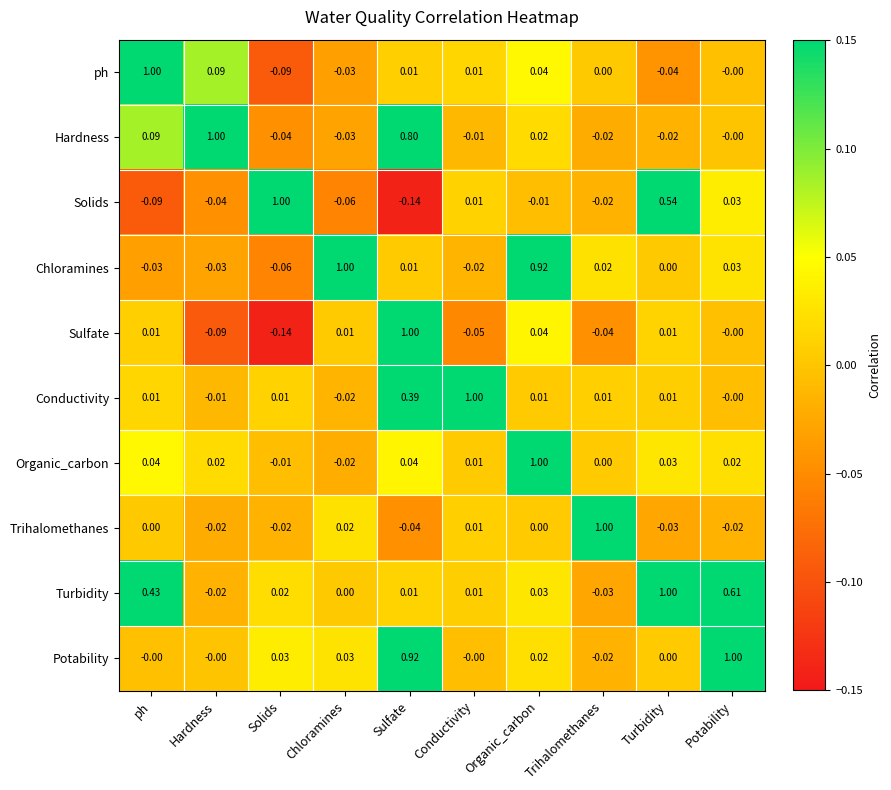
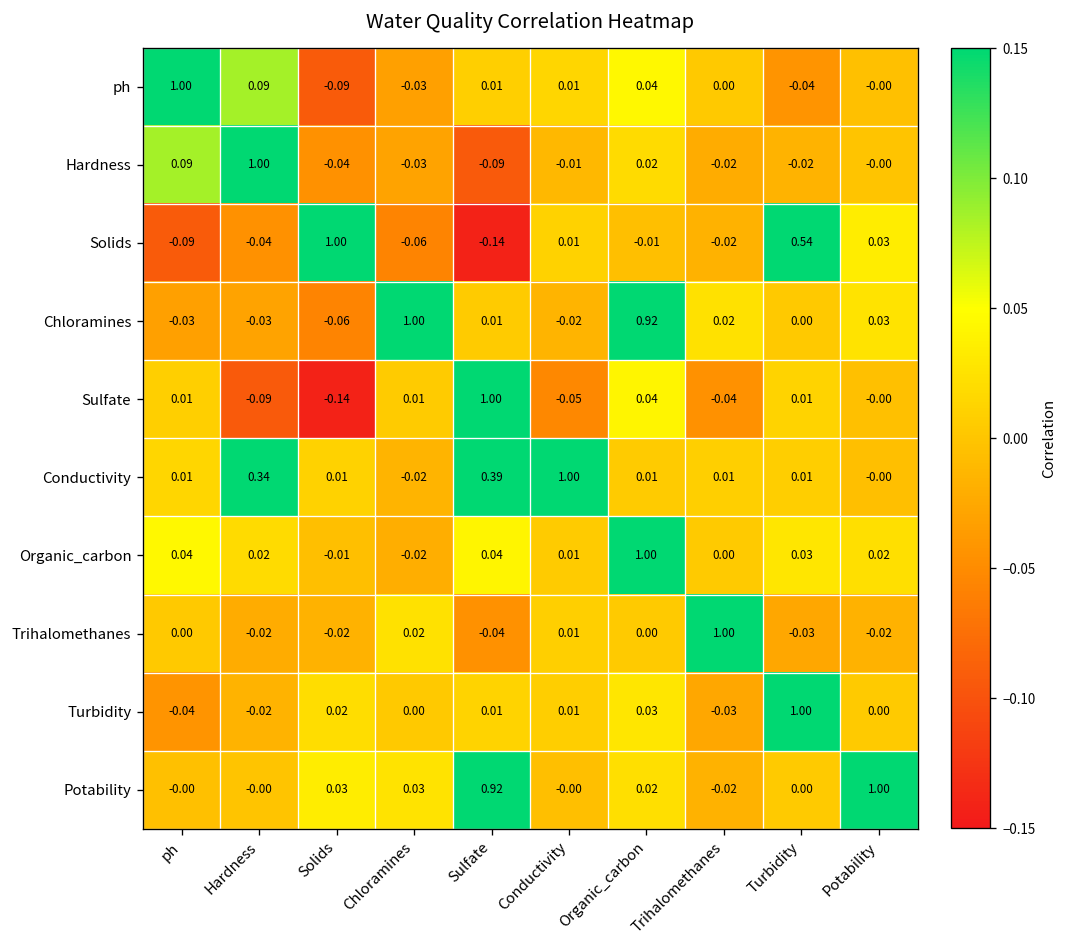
  {
    "ph": {
      "ph": 1.00,
      "Hardness": 0.09,
      "Solids": -0.09,
      "Chloramines": -0.03,
      "Sulfate": 0.01,
      "Conductivity": 0.01,
      "Organic_carbon": 0.04,
      "Trihalomethanes": 0.00,
      "Turbidity": -0.04,
      "Potability": -0.00
    },
    "Hardness": {
      "ph": 0.09,
      "Hardness": 1.00,
      "Solids": -0.04,
      "Chloramines": -0.03,
-     "Sulfate": 0.80,
+     "Sulfate": -0.09,
      "Conductivity": -0.01,
      "Organic_carbon": 0.02,
      "Trihalomethanes": -0.02,
      "Turbidity": -0.02,
      "Potability": -0.00
    },
    "Solids": {
      "ph": -0.09,
      "Hardness": -0.04,
      "Solids": 1.00,
      "Chloramines": -0.06,
      "Sulfate": -0.14,
      "Conductivity": 0.01,
      "Organic_carbon": -0.01,
      "Trihalomethanes": -0.02,
      "Turbidity": 0.54,
      "Potability": 0.03
    },
    "Chloramines": {
      "ph": -0.03,
      "Hardness": -0.03,
      "Solids": -0.06,
      "Chloramines": 1.00,
      "Sulfate": 0.01,
      "Conductivity": -0.02,
      "Organic_carbon": 0.92,
      "Trihalomethanes": 0.02,
      "Turbidity": 0.00,
      "Potability": 0.03
    },
    "Sulfate": {
      "ph": 0.01,
      "Hardness": -0.09,
      "Solids": -0.14,
      "Chloramines": 0.01,
      "Sulfate": 1.00,
      "Conductivity": -0.05,
      "Organic_carbon": 0.04,
      "Trihalomethanes": -0.04,
      "Turbidity": 0.01,
      "Potability": -0.00
    },
    "Conductivity": {
      "ph": 0.01,
-     "Hardness": -0.01,
+     "Hardness": 0.34,
      "Solids": 0.01,
      "Chloramines": -0.02,
      "Sulfate": 0.39,
      "Conductivity": 1.00,
      "Organic_carbon": 0.01,
      "Trihalomethanes": 0.01,
      "Turbidity": 0.01,
      "Potability": -0.00
    },
    "Organic_carbon": {
      "ph": 0.04,
      "Hardness": 0.02,
      "Solids": -0.01,
      "Chloramines": -0.02,
      "Sulfate": 0.04,
      "Conductivity": 0.01,
      "Organic_carbon": 1.00,
      "Trihalomethanes": 0.00,
      "Turbidity": 0.03,
      "Potability": 0.02
    },
    "Trihalomethanes": {
      "ph": 0.00,
      "Hardness": -0.02,
      "Solids": -0.02,
      "Chloramines": 0.02,
      "Sulfate": -0.04,
      "Conductivity": 0.01,
      "Organic_carbon": 0.00,
      "Trihalomethanes": 1.00,
      "Turbidity": -0.03,
      "Potability": -0.02
    },
    "Turbidity": {
-     "ph": 0.43,
+     "ph": -0.04,
      "Hardness": -0.02,
      "Solids": 0.02,
      "Chloramines": 0.00,
      "Sulfate": 0.01,
      "Conductivity": 0.01,
      "Organic_carbon": 0.03,
      "Trihalomethanes": -0.03,
      "Turbidity": 1.00,
-     "Potability": 0.61
+     "Potability": 0.00
    },
    "Potability": {
      "ph": -0.00,
      "Hardness": -0.00,
      "Solids": 0.03,
      "Chloramines": 0.03,
      "Sulfate": 0.92,
      "Conductivity": -0.00,
      "Organic_carbon": 0.02,
      "Trihalomethanes": -0.02,
      "Turbidity": 0.00,
      "Potability": 1.00
    }
  }
